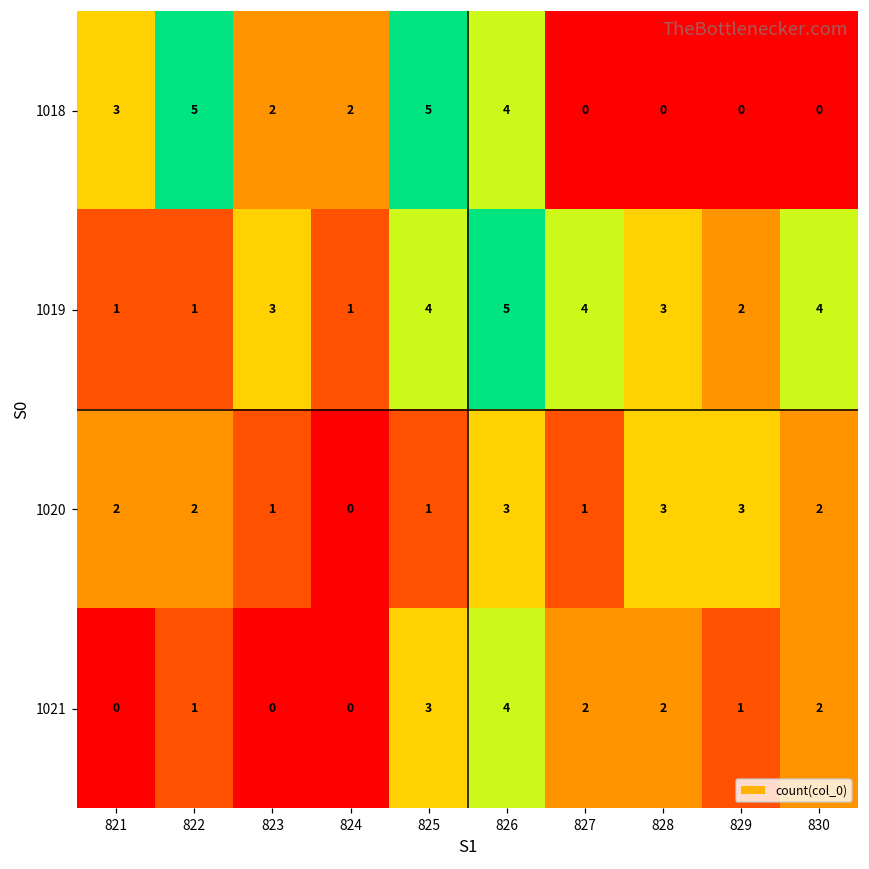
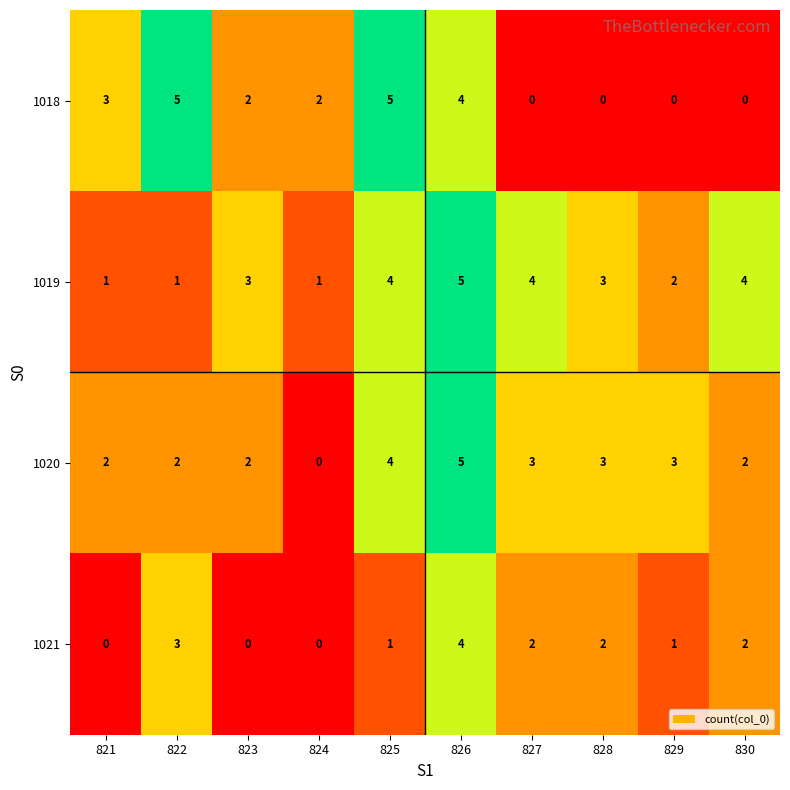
  {
    "1018": {
      "821": 3,
      "822": 5,
      "823": 2,
      "824": 2,
      "825": 5,
      "826": 4,
      "827": 0,
      "828": 0,
      "829": 0,
      "830": 0
    },
    "1019": {
      "821": 1,
      "822": 1,
      "823": 3,
      "824": 1,
      "825": 4,
      "826": 5,
      "827": 4,
      "828": 3,
      "829": 2,
      "830": 4
    },
    "1020": {
      "821": 2,
      "822": 2,
-     "823": 1,
+     "823": 2,
      "824": 0,
-     "825": 1,
-     "826": 3,
-     "827": 1,
+     "825": 4,
+     "826": 5,
+     "827": 3,
      "828": 3,
      "829": 3,
      "830": 2
    },
    "1021": {
      "821": 0,
-     "822": 1,
+     "822": 3,
      "823": 0,
      "824": 0,
-     "825": 3,
+     "825": 1,
      "826": 4,
      "827": 2,
      "828": 2,
      "829": 1,
      "830": 2
    }
  }
